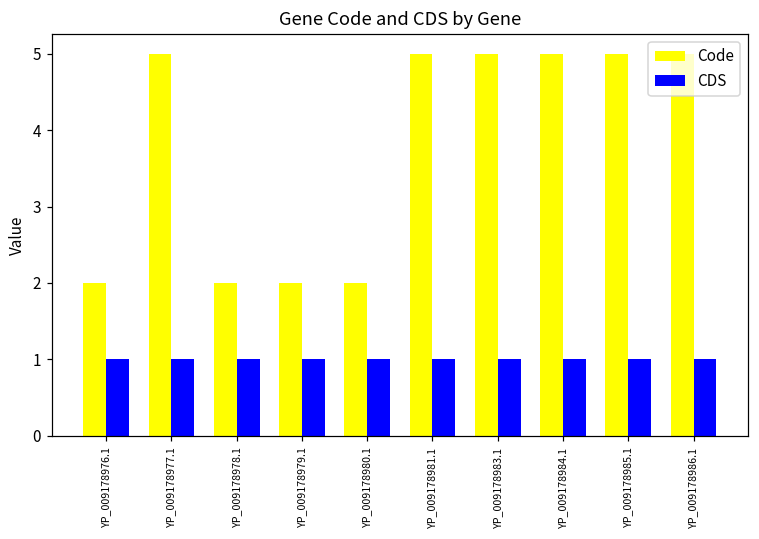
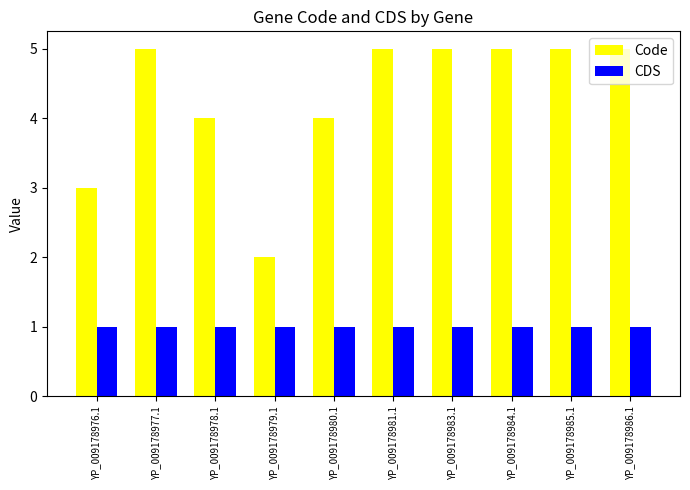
  {
    "Code": {
-     "YP_009178976.1": 2,
+     "YP_009178976.1": 3,
      "YP_009178977.1": 5,
-     "YP_009178978.1": 2,
+     "YP_009178978.1": 4,
      "YP_009178979.1": 2,
-     "YP_009178980.1": 2,
+     "YP_009178980.1": 4,
      "YP_009178981.1": 5,
      "YP_009178983.1": 5,
      "YP_009178984.1": 5,
      "YP_009178985.1": 5
    },
    "CDS": {
      "YP_009178976.1": 1,
      "YP_009178977.1": 1,
      "YP_009178978.1": 1,
      "YP_009178979.1": 1,
      "YP_009178980.1": 1,
      "YP_009178981.1": 1,
      "YP_009178983.1": 1,
      "YP_009178984.1": 1,
      "YP_009178985.1": 1,
      "YP_009178986.1": 1
    }
  }
